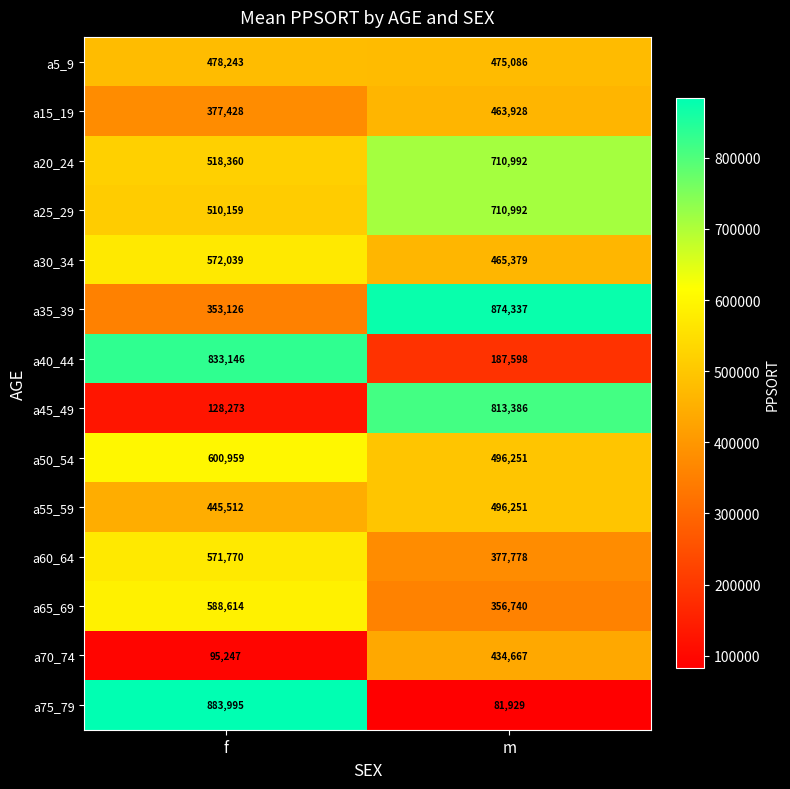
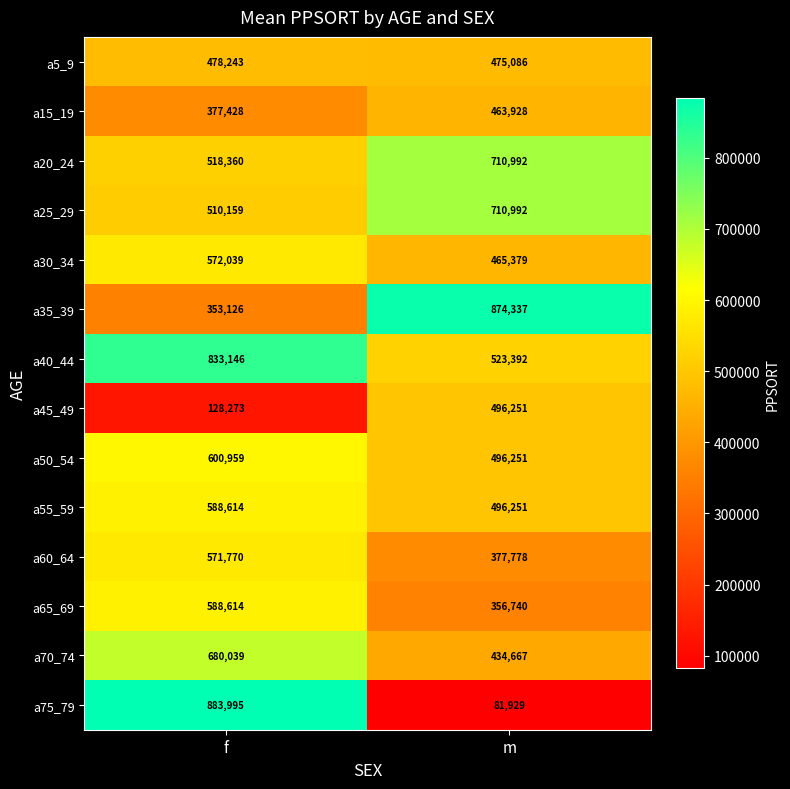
  {
    "a5_9": {
      "f": "478,243",
      "m": "475,086"
    },
    "a15_19": {
      "f": "377,428",
      "m": "463,928"
    },
    "a20_24": {
      "f": "518,360",
      "m": "710,992"
    },
    "a25_29": {
      "f": "510,159",
      "m": "710,992"
    },
    "a30_34": {
      "f": "572,039",
      "m": "465,379"
    },
    "a35_39": {
      "f": "353,126",
      "m": "874,337"
    },
    "a40_44": {
      "f": "833,146",
-     "m": "187,598"
+     "m": "523,392"
    },
    "a45_49": {
      "f": "128,273",
-     "m": "813,386"
+     "m": "496,251"
    },
    "a50_54": {
      "f": "600,959",
      "m": "496,251"
    },
    "a55_59": {
-     "f": "445,512",
+     "f": "588,614",
      "m": "496,251"
    },
    "a60_64": {
      "f": "571,770",
      "m": "377,778"
    },
    "a65_69": {
      "f": "588,614",
      "m": "356,740"
    },
    "a70_74": {
-     "f": "95,247",
+     "f": "680,039",
      "m": "434,667"
    },
    "a75_79": {
      "f": "883,995",
      "m": "81,929"
    }
  }
